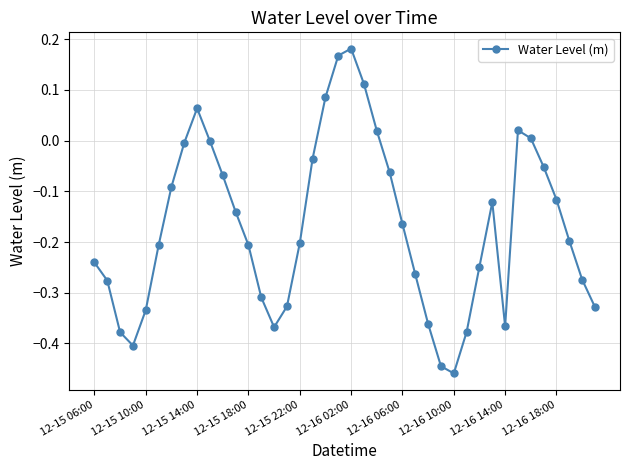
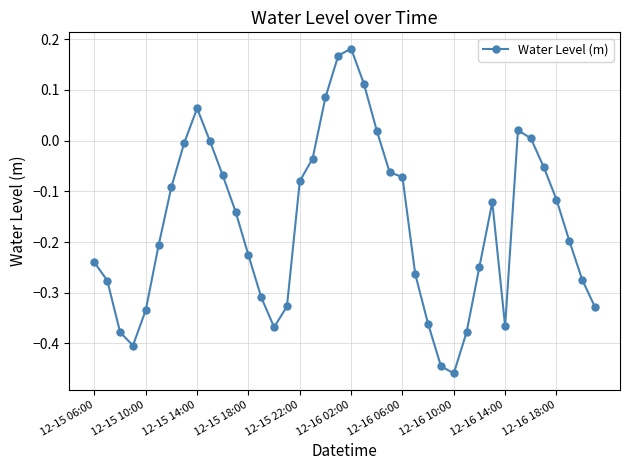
  {
    "12-15 06:00": -0.24,
    "12-15 10:00": -0.33,
    "12-15 14:00": 0.06,
-   "12-15 18:00": -0.21,
-   "12-15 22:00": -0.20,
+   "12-15 18:00": -0.23,
+   "12-15 22:00": -0.08,
    "12-16 02:00": 0.18,
-   "12-16 06:00": -0.16,
+   "12-16 06:00": -0.07,
    "12-16 10:00": -0.46,
    "12-16 14:00": -0.37,
    "12-16 18:00": -0.12
  }
